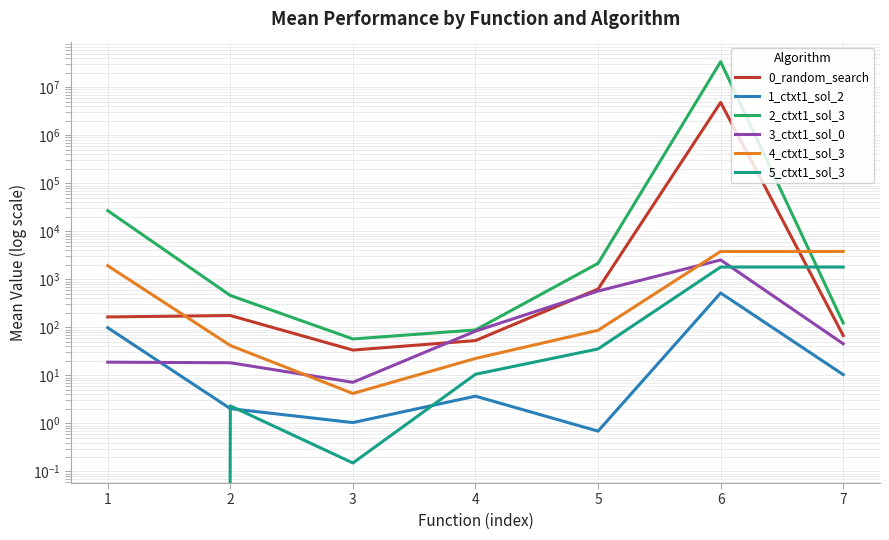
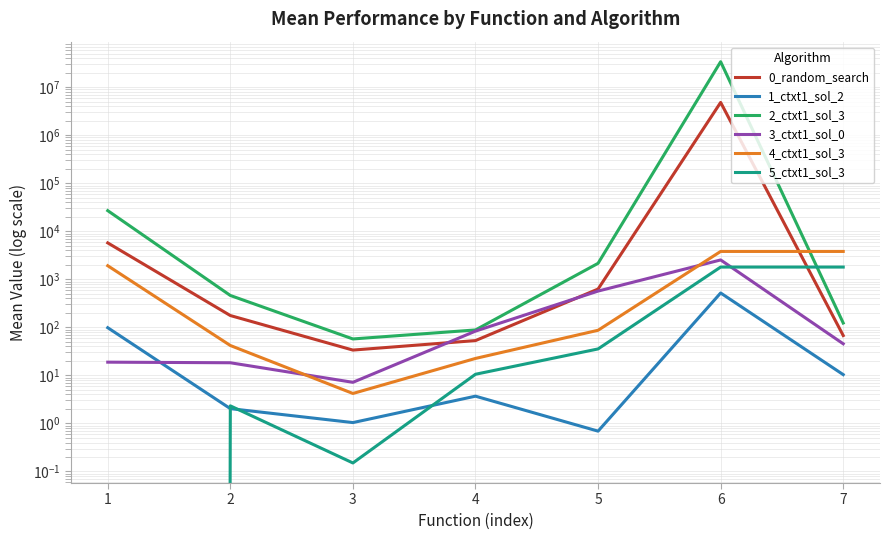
  {
    "0_random_search": {
-     "1": 160,
+     "1": 6000,
      "2": 180,
      "3": 30,
      "4": 50,
      "6": 5000000,
      "7": 70
    },
    "1_ctxt1_sol_2": {
      "1": 100,
      "2": 2,
      "3": 1,
      "4": 4,
      "5": 0.7,
      "6": 500,
      "7": 10
    },
    "3_ctxt1_sol_0": {
      "1": 19,
      "2": 18,
      "3": 7,
      "6": 3000,
      "7": 50
    },
    "4_ctxt1_sol_3": {
      "1": 1900,
      "2": 40,
      "3": 4,
      "4": 20,
      "5": 90,
      "6": 4000,
      "7": 4000
    }
  }
